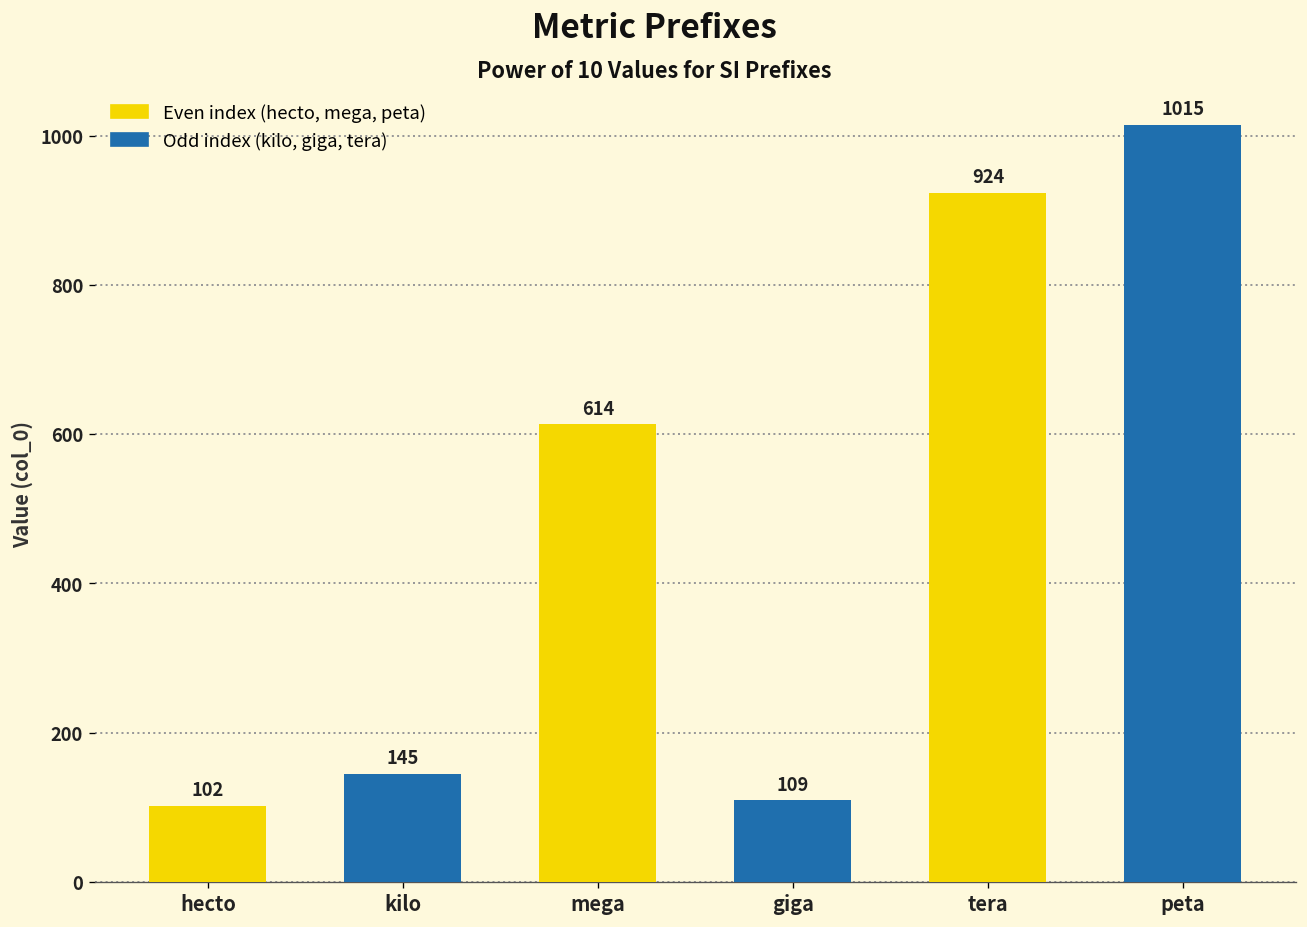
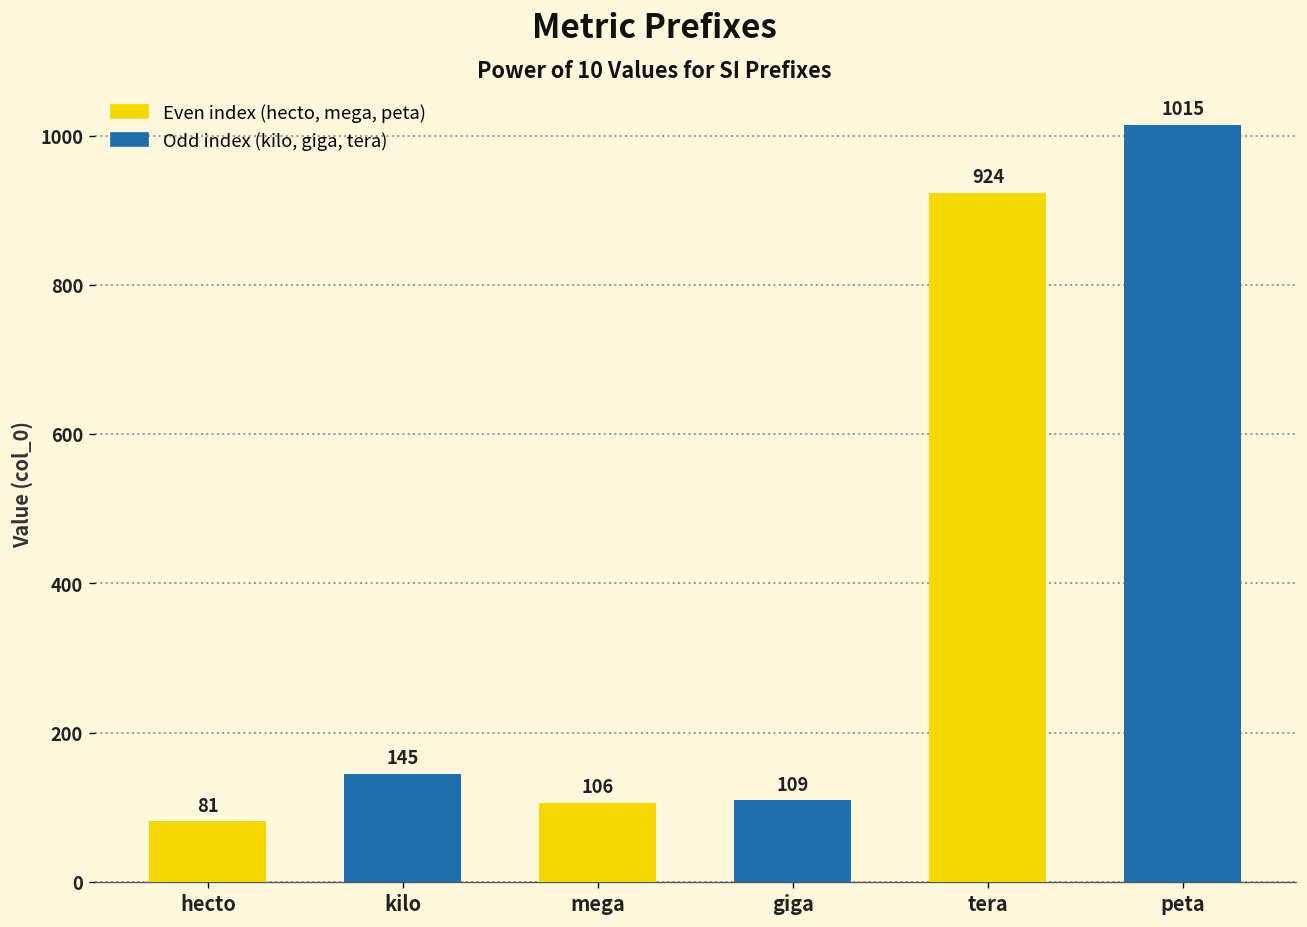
  {
-   "hecto": 102,
+   "hecto": 81,
    "kilo": 145,
-   "mega": 614,
+   "mega": 106,
    "giga": 109,
    "tera": 924,
    "peta": 1015
  }
